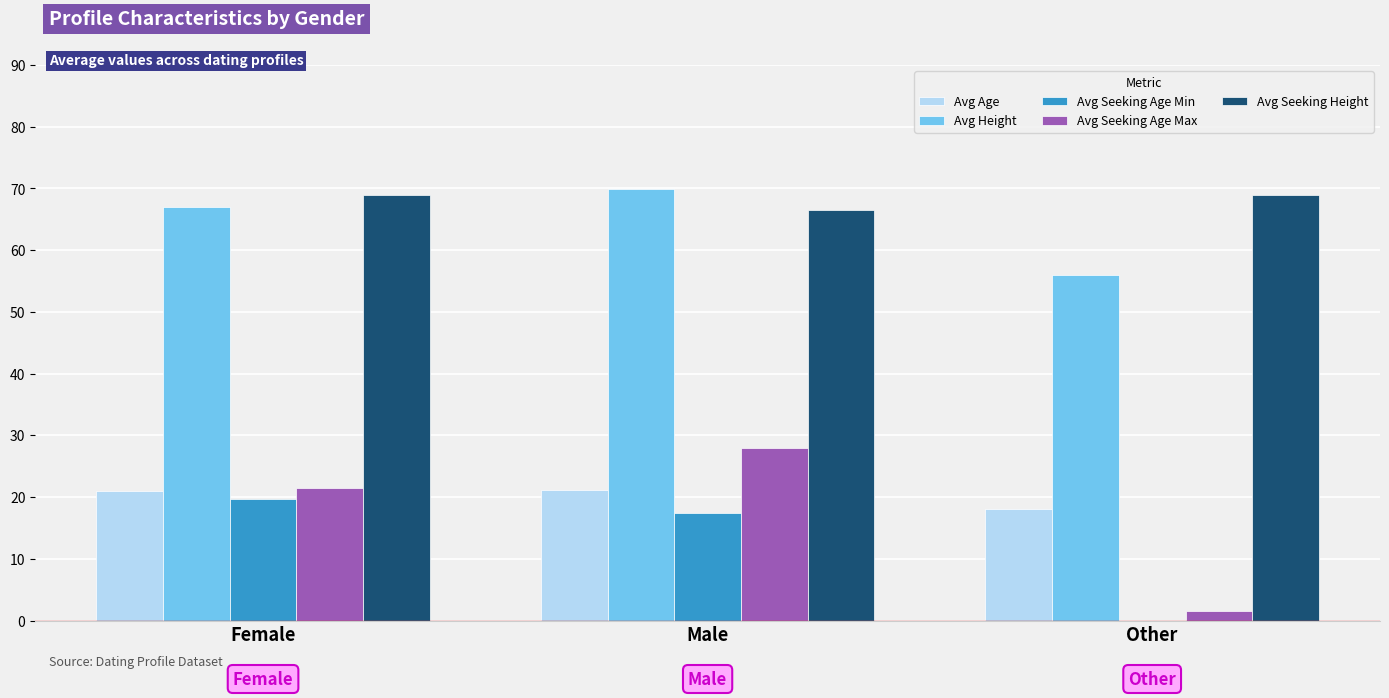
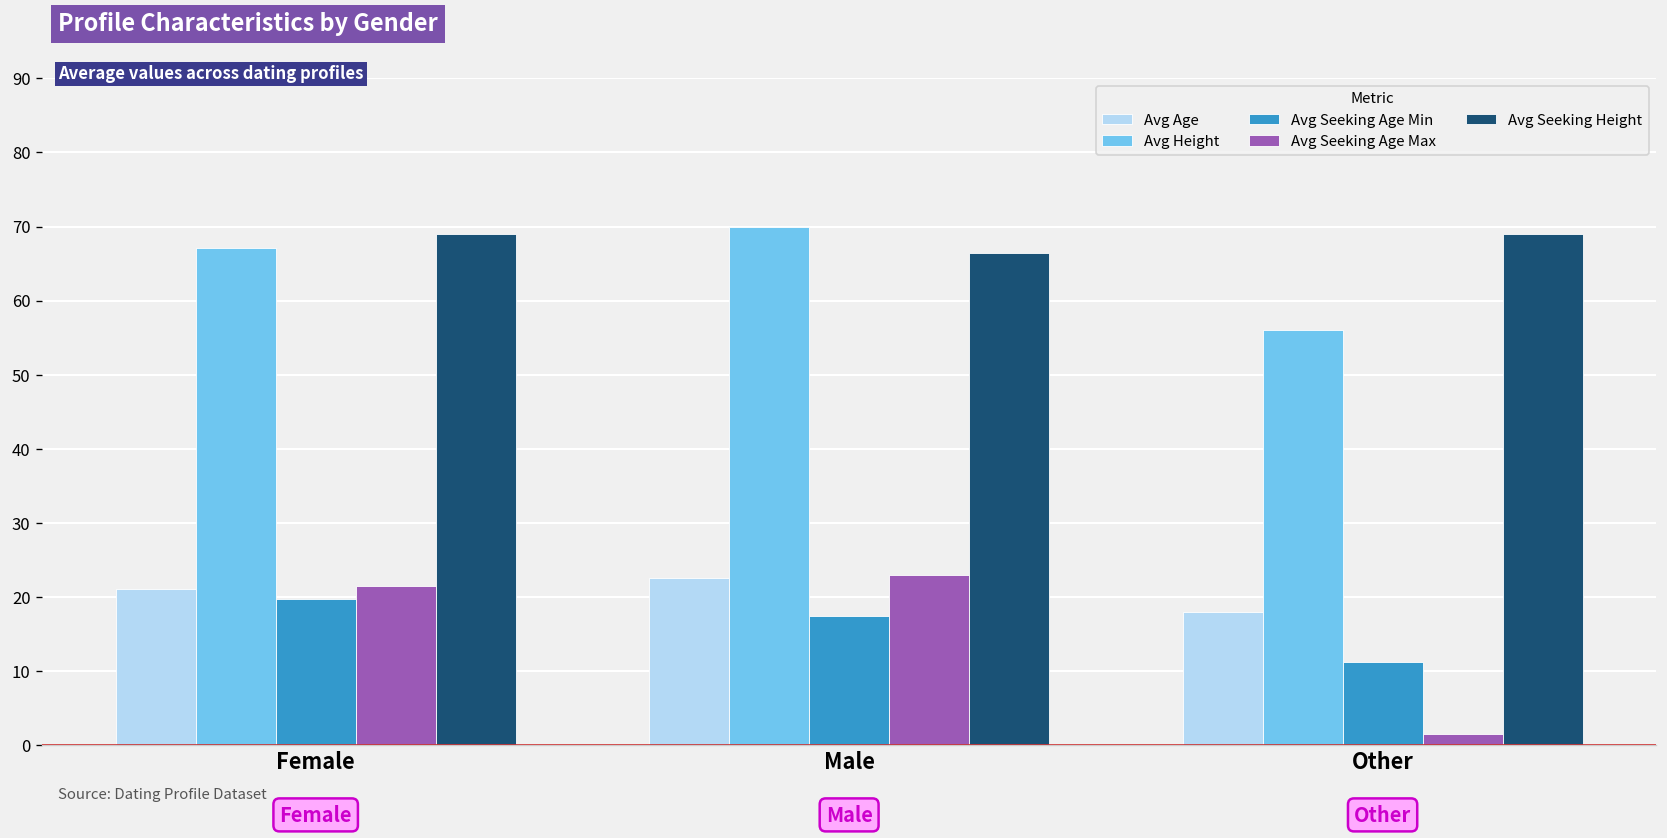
  {
    "Avg Age": {
      "Female": 21,
-     "Male": 21,
+     "Male": 23,
      "Other": 18
    },
    "Avg Height": {
      "Female": 67,
      "Male": 70,
      "Other": 56
    },
    "Avg Seeking Age Min": {
      "Female": 20,
      "Male": 17,
-     "Other": 0
+     "Other": 11
    },
    "Avg Seeking Age Max": {
      "Female": 21,
-     "Male": 28,
+     "Male": 23,
      "Other": 2
    },
    "Avg Seeking Height": {
      "Female": 69,
      "Male": 66,
      "Other": 69
    }
  }
